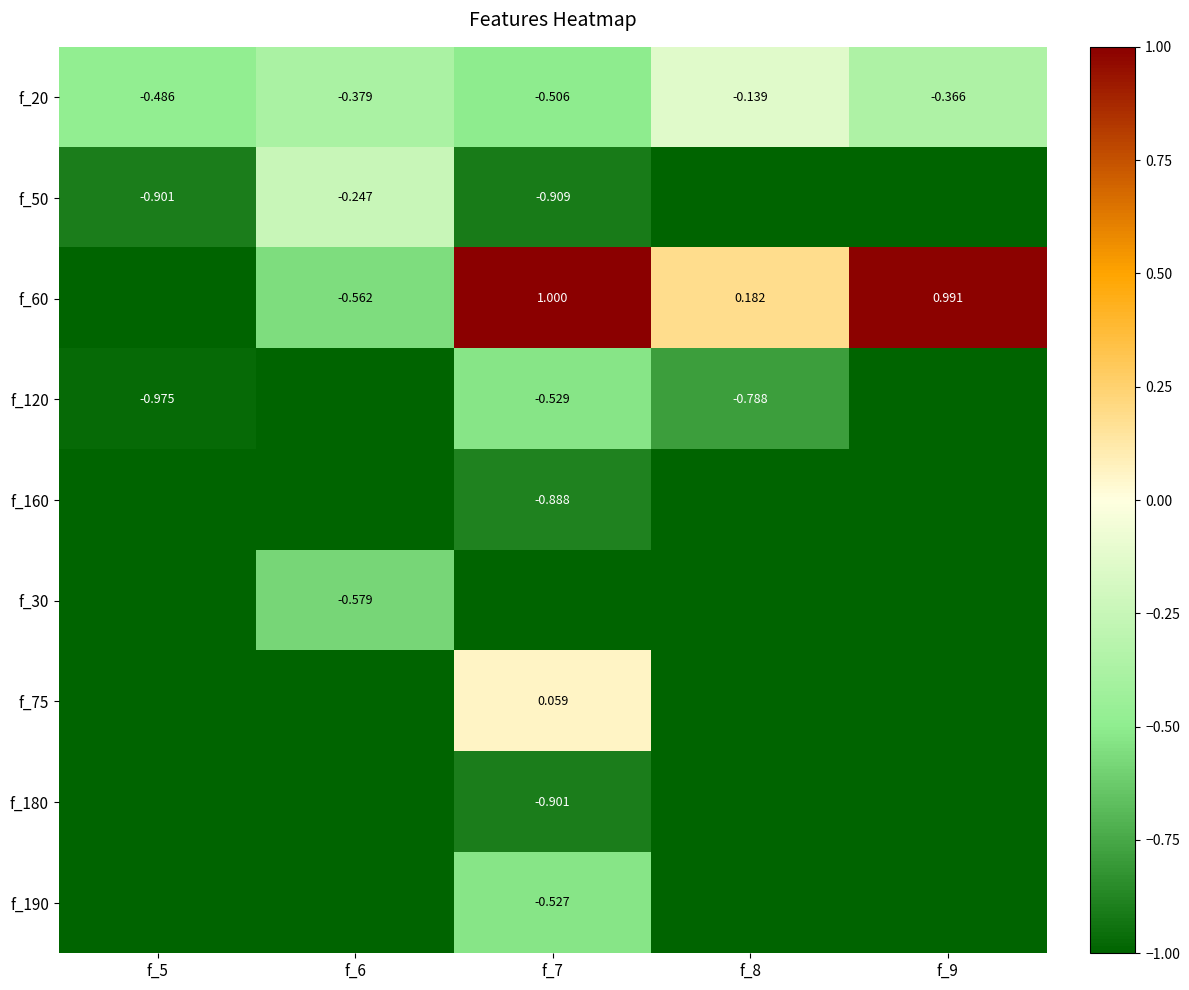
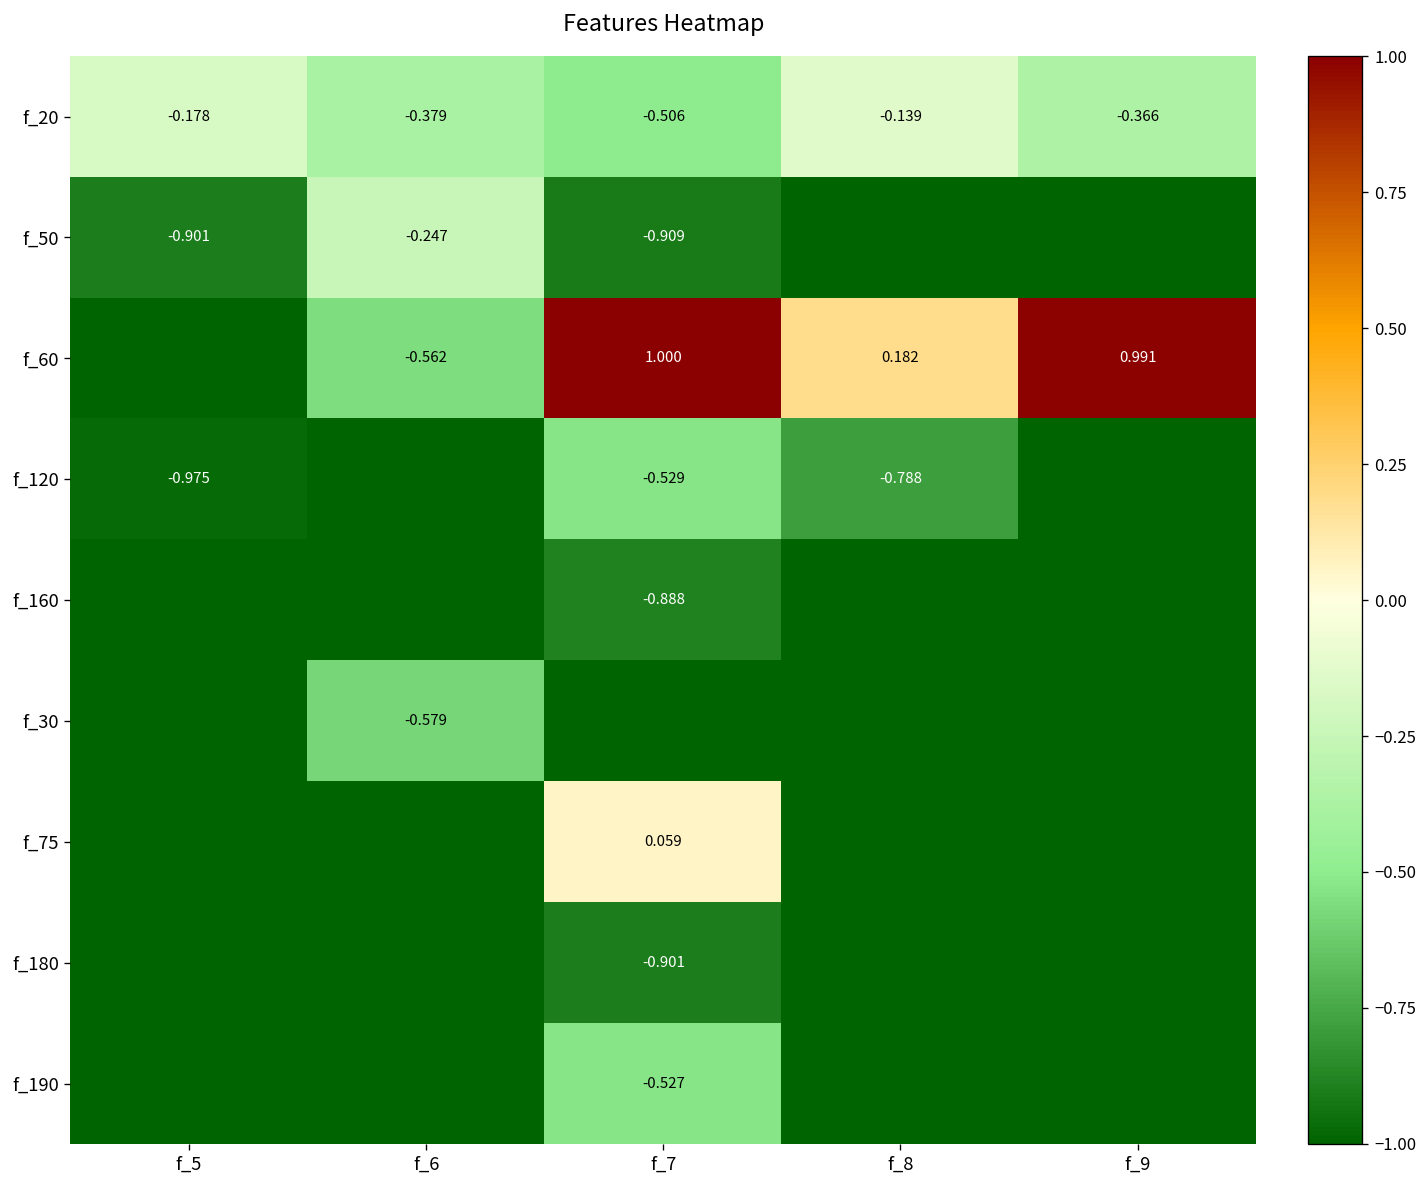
  {
    "f_20": {
-     "f_5": -0.486,
+     "f_5": -0.178,
      "f_6": -0.379,
      "f_7": -0.506,
      "f_8": -0.139,
      "f_9": -0.366
    },
    "f_50": {
      "f_5": -0.901,
      "f_6": -0.247,
      "f_7": -0.909
    },
    "f_60": {
      "f_6": -0.562,
      "f_7": 1.000,
      "f_8": 0.182,
      "f_9": 0.991
    },
    "f_120": {
      "f_5": -0.975,
      "f_7": -0.529,
      "f_8": -0.788
    },
    "f_160": {
      "f_7": -0.888
    },
    "f_30": {
      "f_6": -0.579
    },
    "f_75": {
      "f_7": 0.059
    },
    "f_180": {
      "f_7": -0.901
    },
    "f_190": {
      "f_7": -0.527
    }
  }
